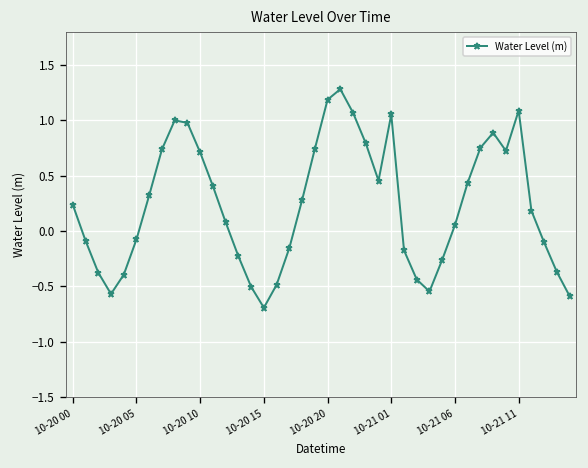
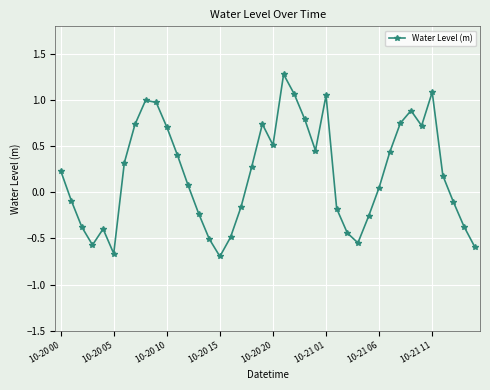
  {
    "10-20 00": 0.2,
-   "10-20 05": -0.1,
+   "10-20 05": -0.7,
    "10-20 10": 0.7,
    "10-20 15": -0.7,
-   "10-20 20": 1.2,
+   "10-20 20": 0.5,
    "10-21 01": 1.1,
    "10-21 06": 0.1,
    "10-21 11": 1.1
  }
